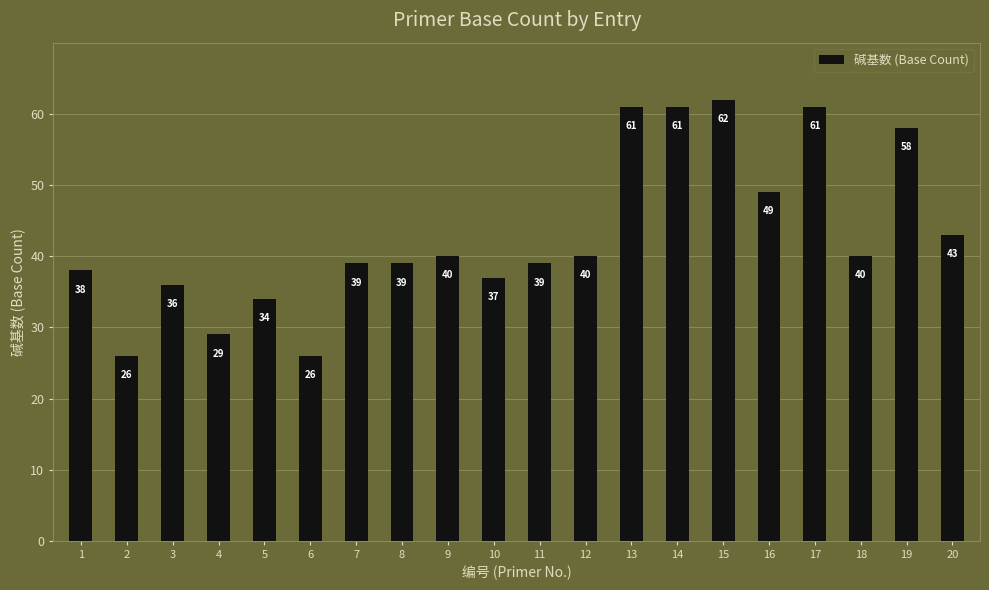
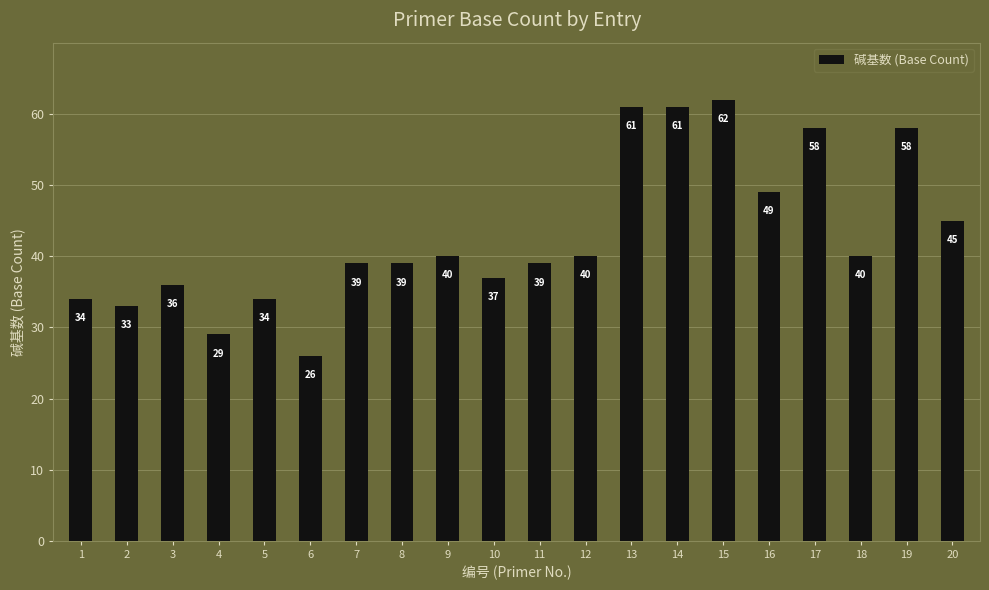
  {
-   "1": 38,
-   "2": 26,
+   "1": 34,
+   "2": 33,
    "3": 36,
    "4": 29,
    "5": 34,
    "6": 26,
    "7": 39,
    "8": 39,
    "9": 40,
    "10": 37,
    "11": 39,
    "12": 40,
    "13": 61,
    "14": 61,
    "15": 62,
    "16": 49,
-   "17": 61,
+   "17": 58,
    "18": 40,
    "19": 58,
-   "20": 43
+   "20": 45
  }
